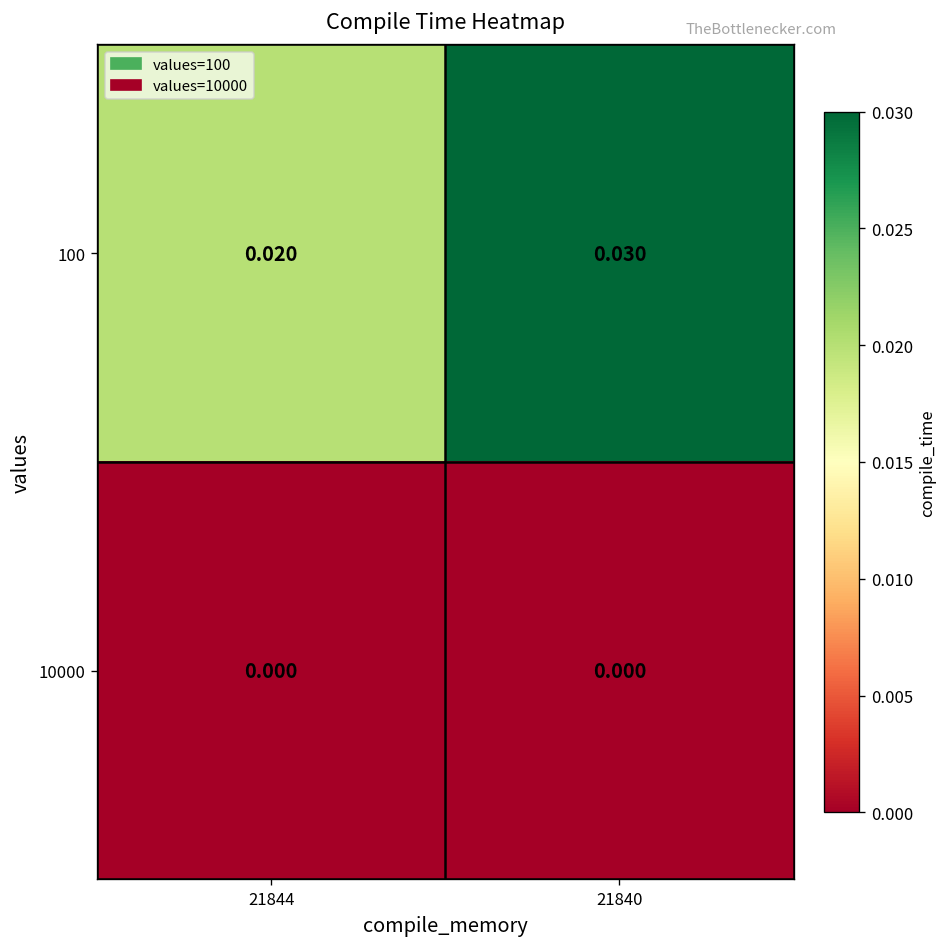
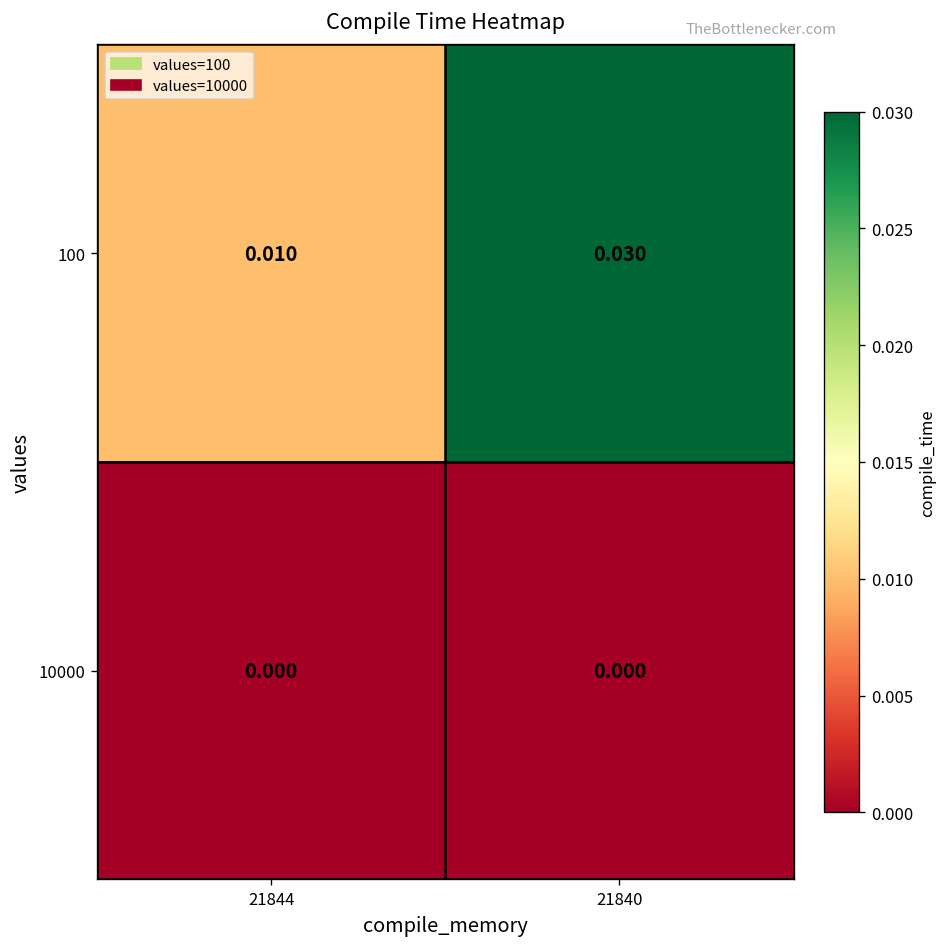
  {
    "100": {
-     "21844": 0.020,
+     "21844": 0.010,
      "21840": 0.030
    },
    "10000": {
      "21844": 0.000,
      "21840": 0.000
    }
  }
